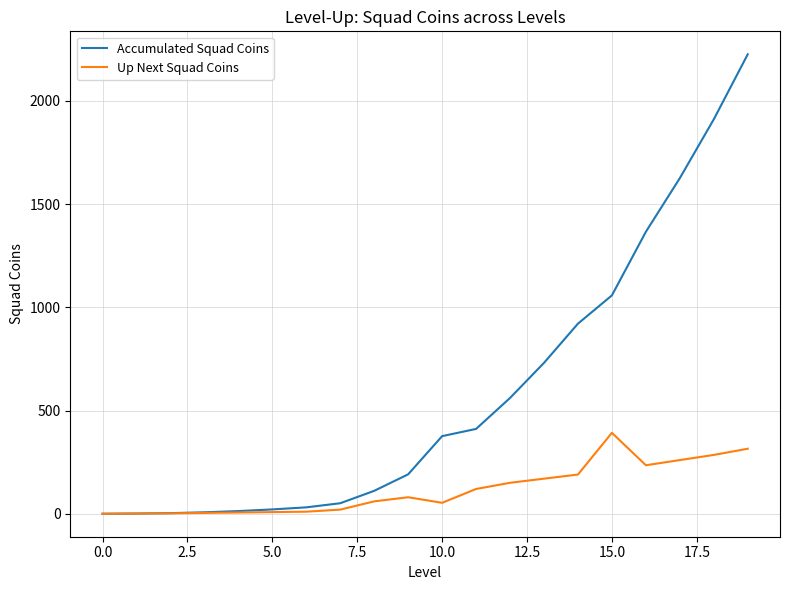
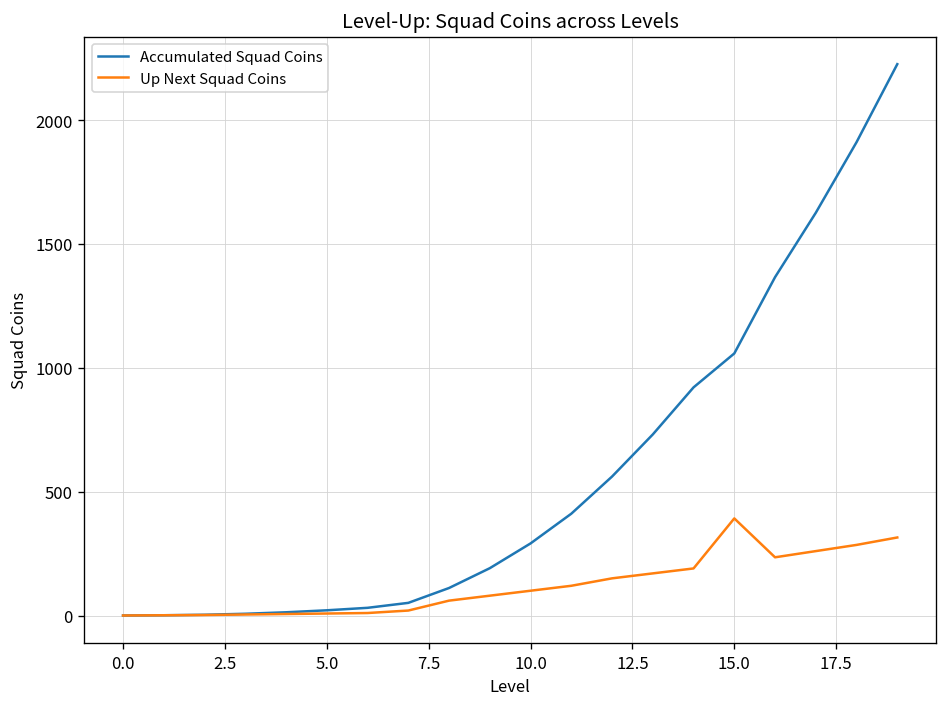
  {
    "Accumulated Squad Coins": {
      "5.0": 20,
-     "10.0": 380,
+     "10.0": 290,
      "15.0": 1060
    },
    "Up Next Squad Coins": {
      "5.0": 10,
-     "10.0": 50,
+     "10.0": 100,
      "15.0": 390
    }
  }
